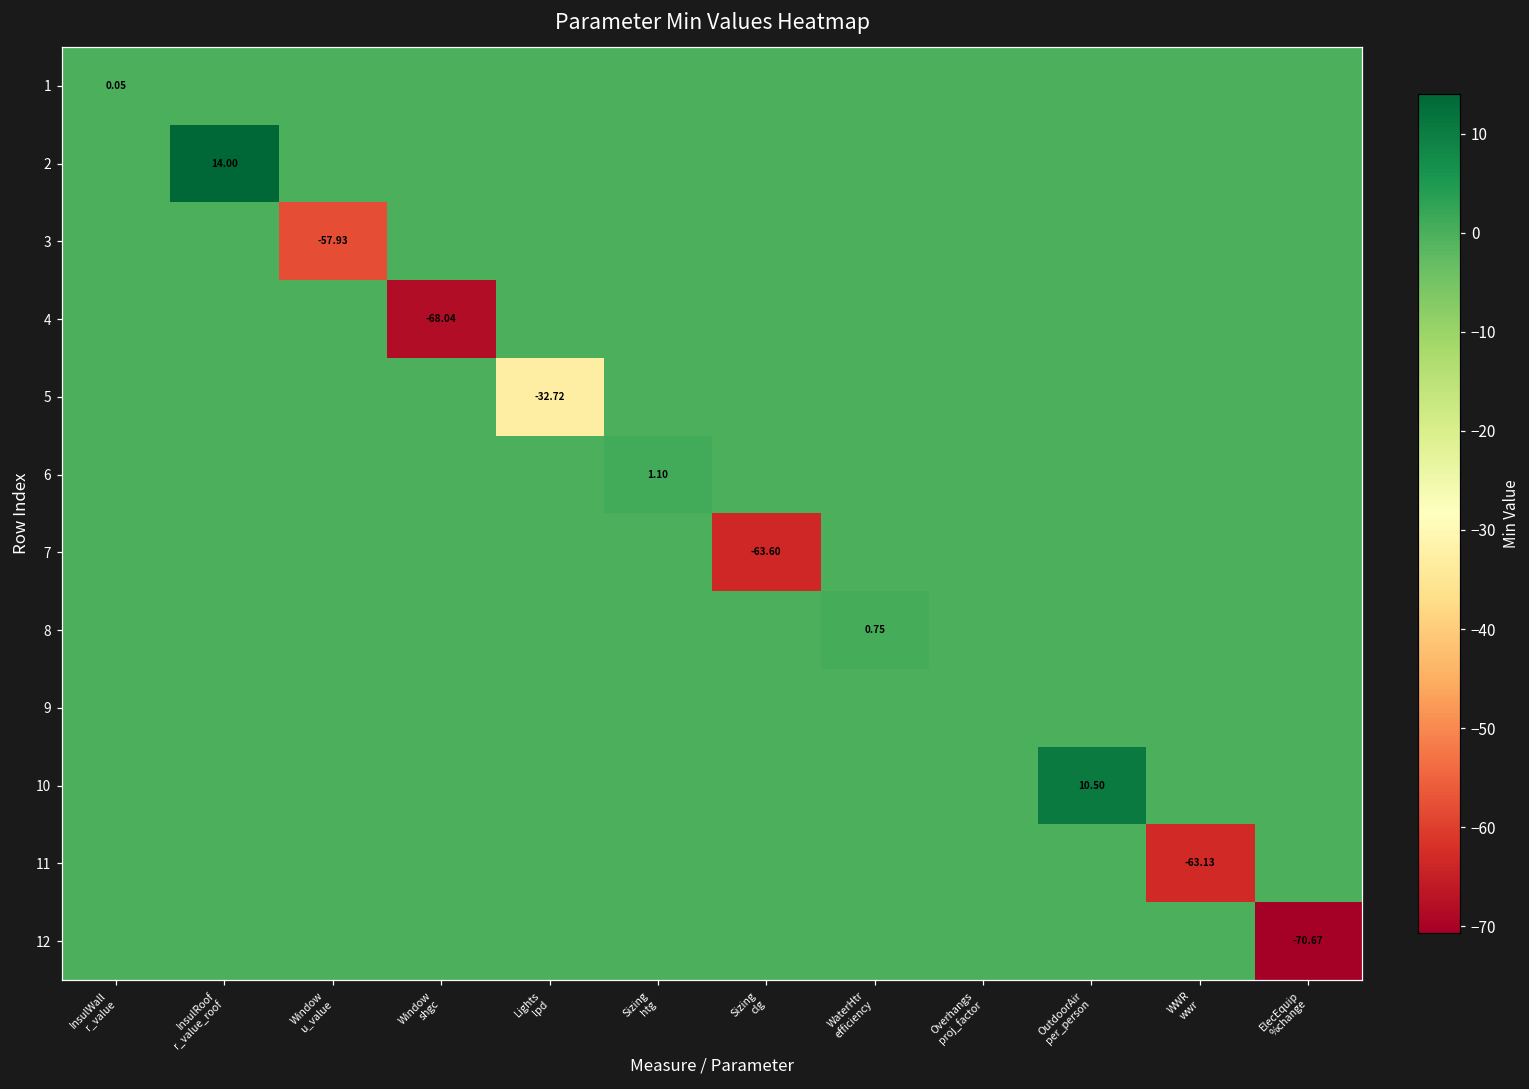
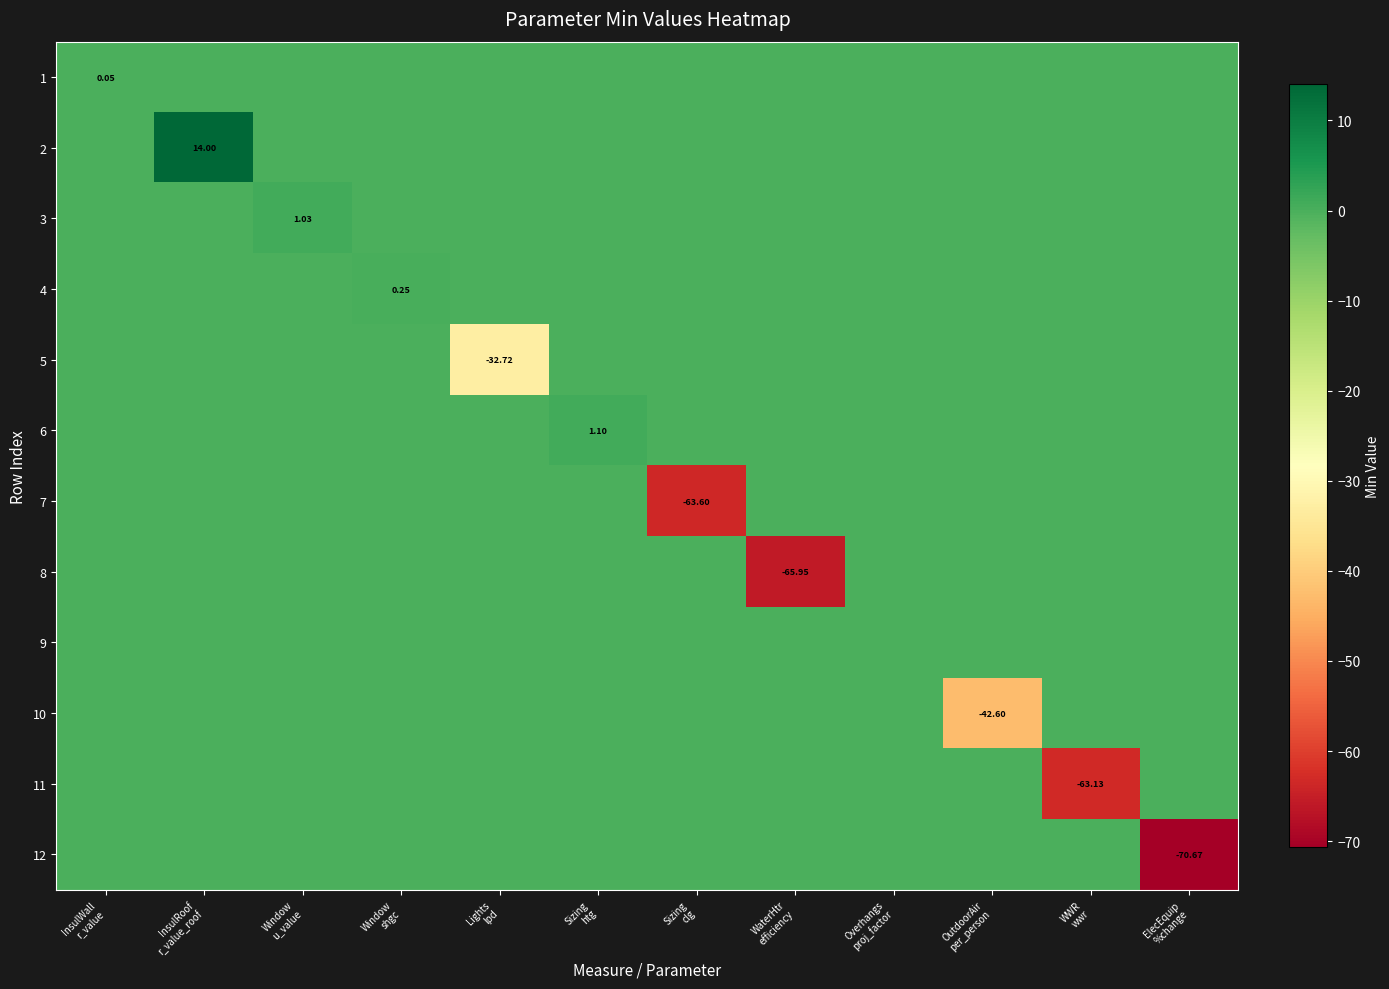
  {
    "1": {
      "InsulWall r_value": 0.05
    },
    "2": {
      "InsulRoof r_value_roof": 14.00
    },
    "3": {
-     "Window u_value": -57.93
+     "Window u_value": 1.03
    },
    "4": {
-     "Window shgc": -68.04
+     "Window shgc": 0.25
    },
    "5": {
      "Lights lpd": -32.72
    },
    "6": {
      "Sizing htg": 1.10
    },
    "7": {
      "Sizing clg": -63.60
    },
    "8": {
-     "WaterHtr efficiency": 0.75
+     "WaterHtr efficiency": -65.95
    },
    "10": {
-     "OutdoorAir per_person": 10.50
+     "OutdoorAir per_person": -42.60
    },
    "11": {
      "WWR wwr": -63.13
    },
    "12": {
      "ElecEquip %change": -70.67
    }
  }
